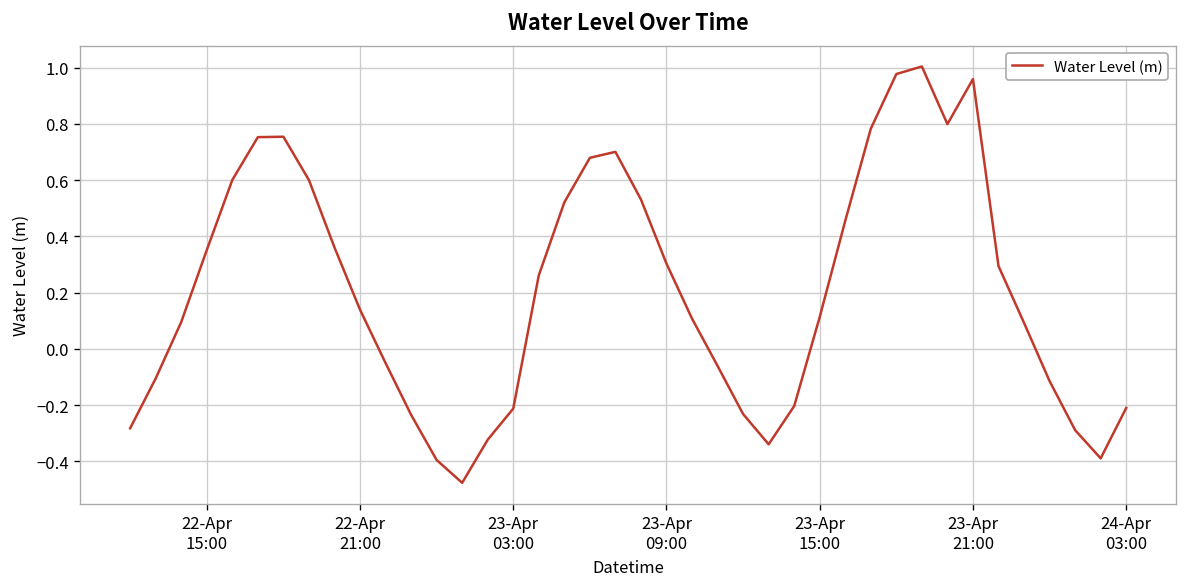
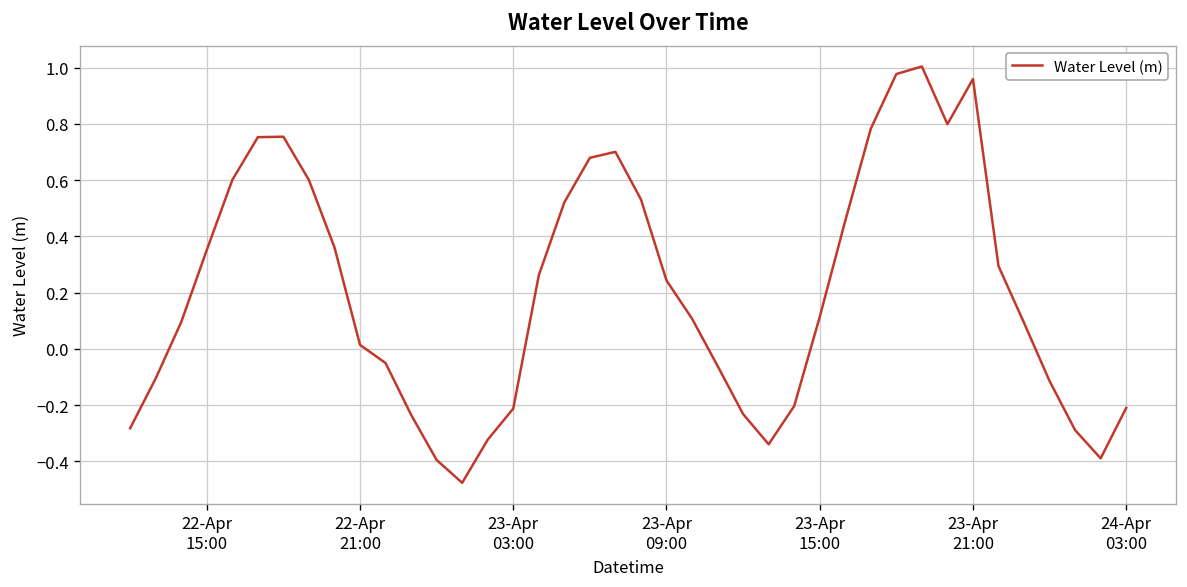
  {
    "22-Apr 15:00": 0.35,
-   "22-Apr 21:00": 0.14,
+   "22-Apr 21:00": 0.01,
    "23-Apr 03:00": -0.21,
-   "23-Apr 09:00": 0.30,
+   "23-Apr 09:00": 0.24,
    "23-Apr 15:00": 0.11,
    "23-Apr 21:00": 0.96,
    "24-Apr 03:00": -0.21
  }
